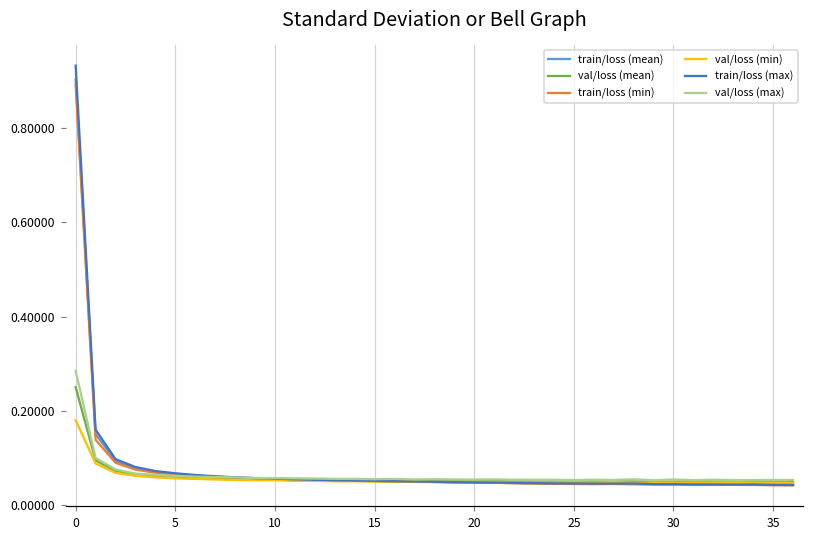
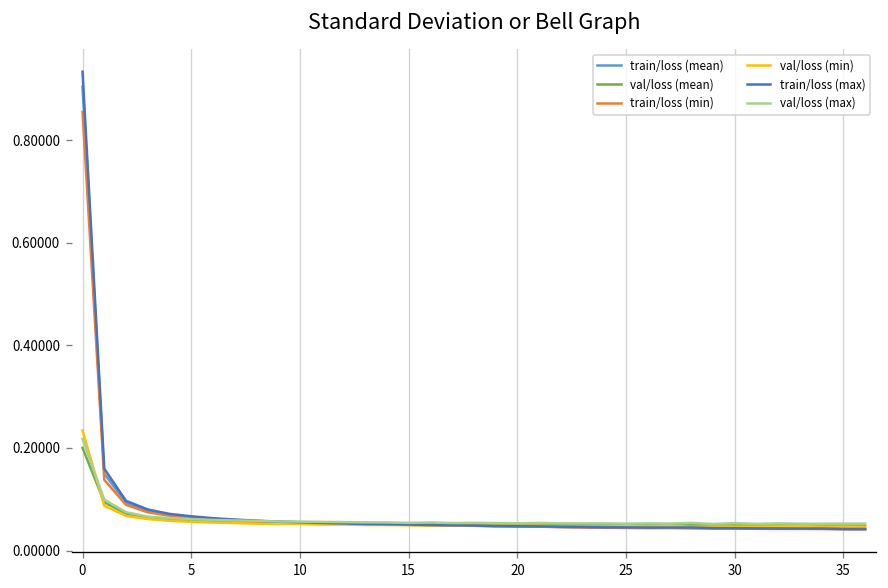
  {
    "val/loss (mean)": {
-     "0": 0.25
+     "0": 0.20
    },
    "train/loss (min)": {
-     "0": 0.89
+     "0": 0.85
    },
    "val/loss (min)": {
-     "0": 0.18
+     "0": 0.23
    },
    "val/loss (max)": {
-     "0": 0.28
+     "0": 0.22
    }
  }
